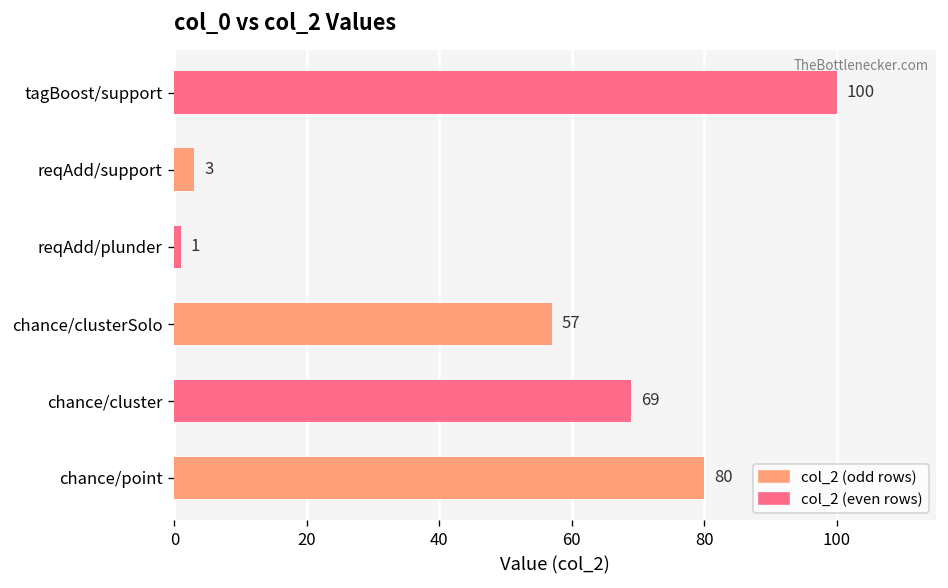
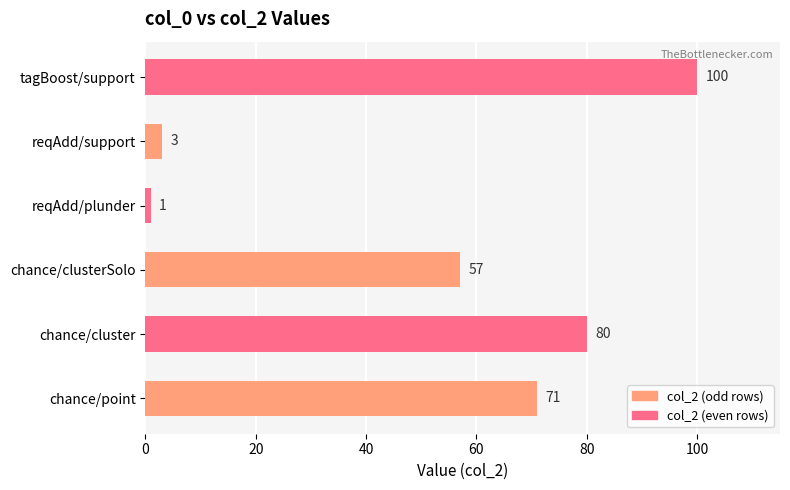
  {
    "tagBoost/support": 100,
    "reqAdd/support": 3,
    "reqAdd/plunder": 1,
    "chance/clusterSolo": 57,
-   "chance/cluster": 69,
-   "chance/point": 80
+   "chance/cluster": 80,
+   "chance/point": 71
  }
